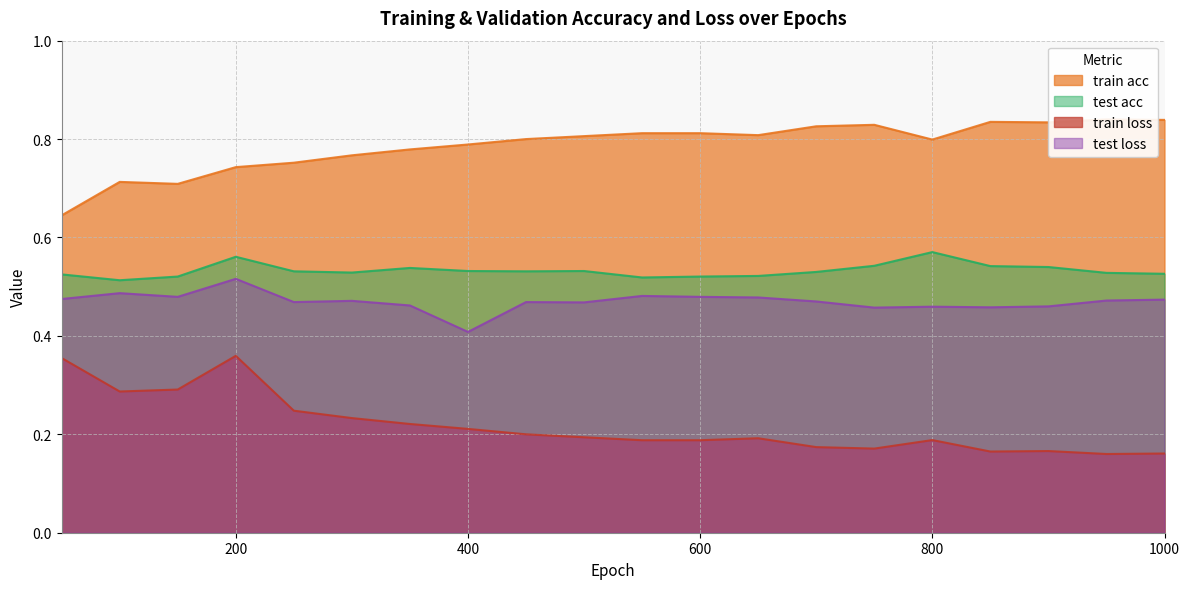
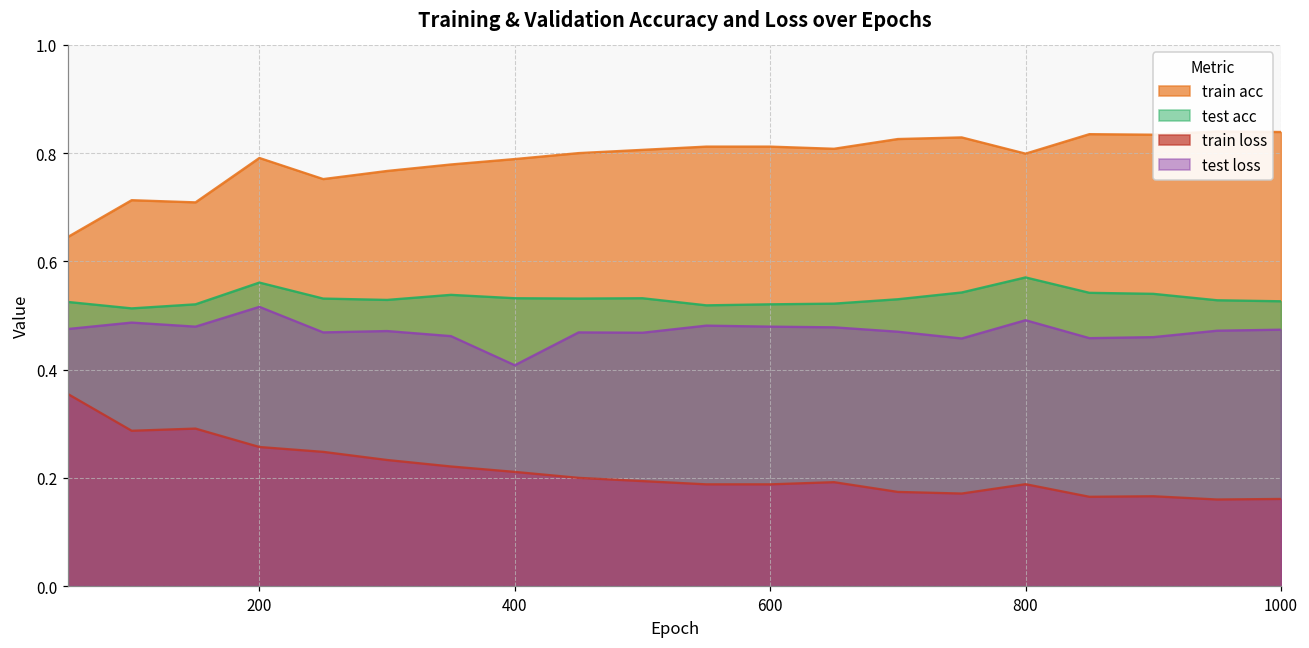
  {
    "train acc": {
-     "200": 0.74,
+     "200": 0.79,
      "400": 0.79,
      "600": 0.81,
      "800": 0.80,
      "1000": 0.84
    },
    "test acc": {
      "200": 0.56,
      "400": 0.53,
      "600": 0.52,
      "800": 0.57,
      "1000": 0.53
    },
    "train loss": {
-     "200": 0.36,
+     "200": 0.26,
      "400": 0.21,
      "600": 0.19,
      "800": 0.19,
      "1000": 0.16
    },
    "test loss": {
      "200": 0.52,
      "400": 0.41,
      "600": 0.48,
-     "800": 0.46,
+     "800": 0.49,
      "1000": 0.47
    }
  }
